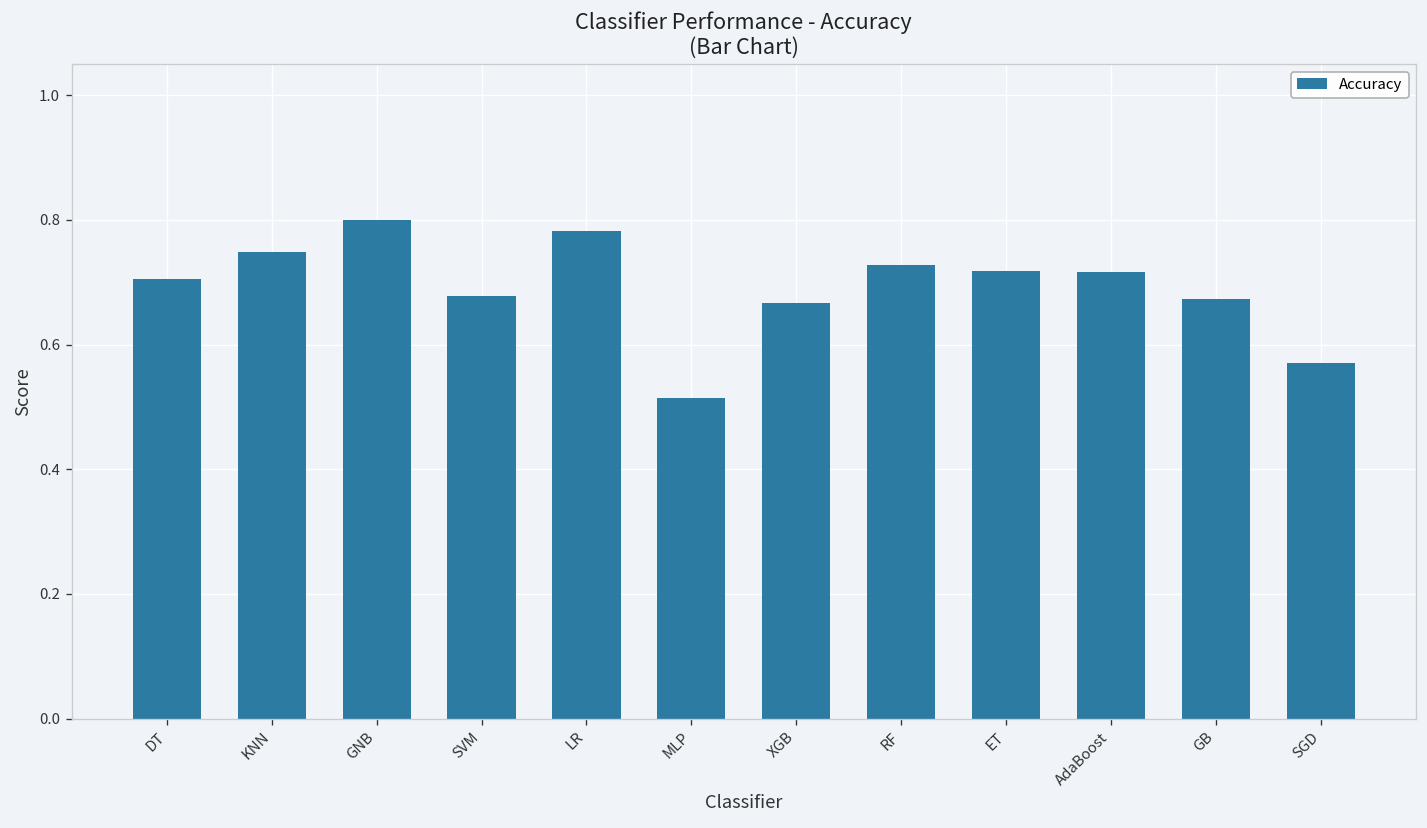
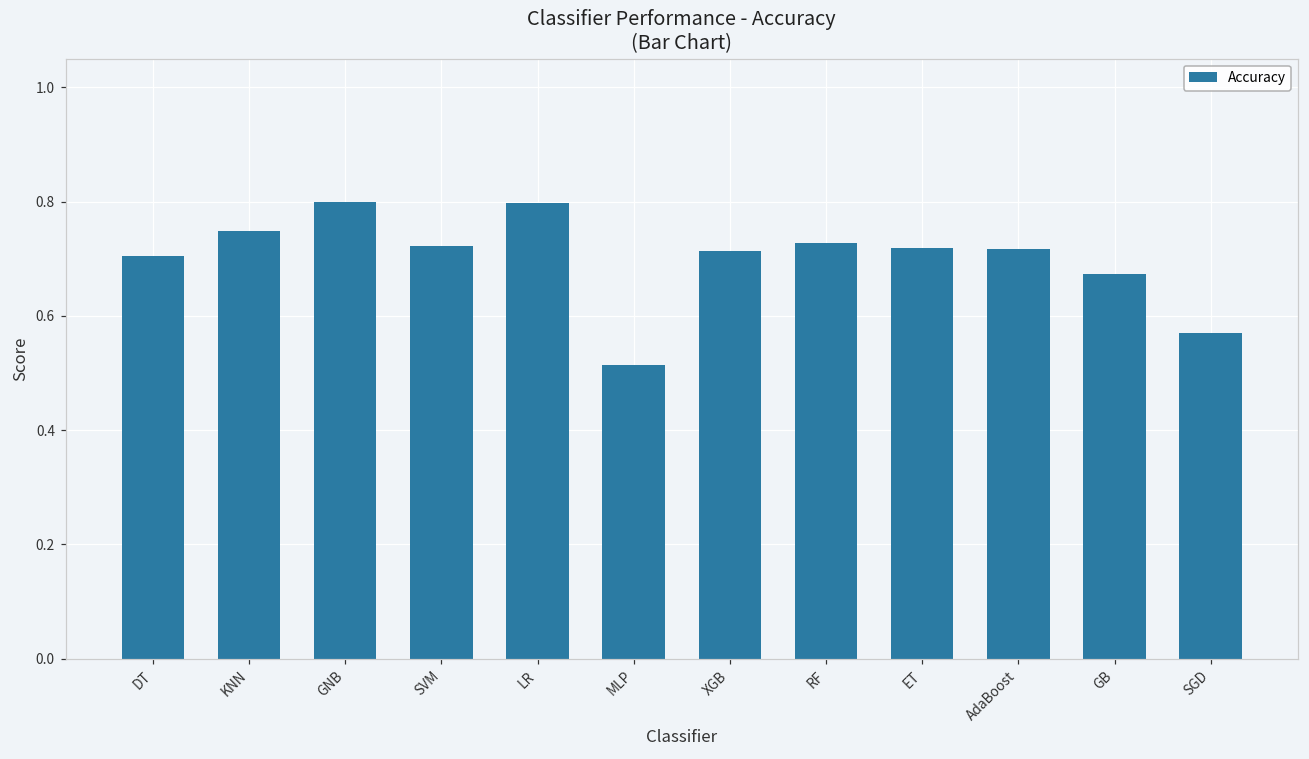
  {
    "DT": 0.70,
    "KNN": 0.75,
    "GNB": 0.80,
-   "SVM": 0.68,
-   "LR": 0.78,
+   "SVM": 0.72,
+   "LR": 0.80,
    "MLP": 0.51,
-   "XGB": 0.67,
+   "XGB": 0.71,
    "RF": 0.73,
    "ET": 0.72,
    "AdaBoost": 0.72,
    "GB": 0.67,
    "SGD": 0.57
  }
